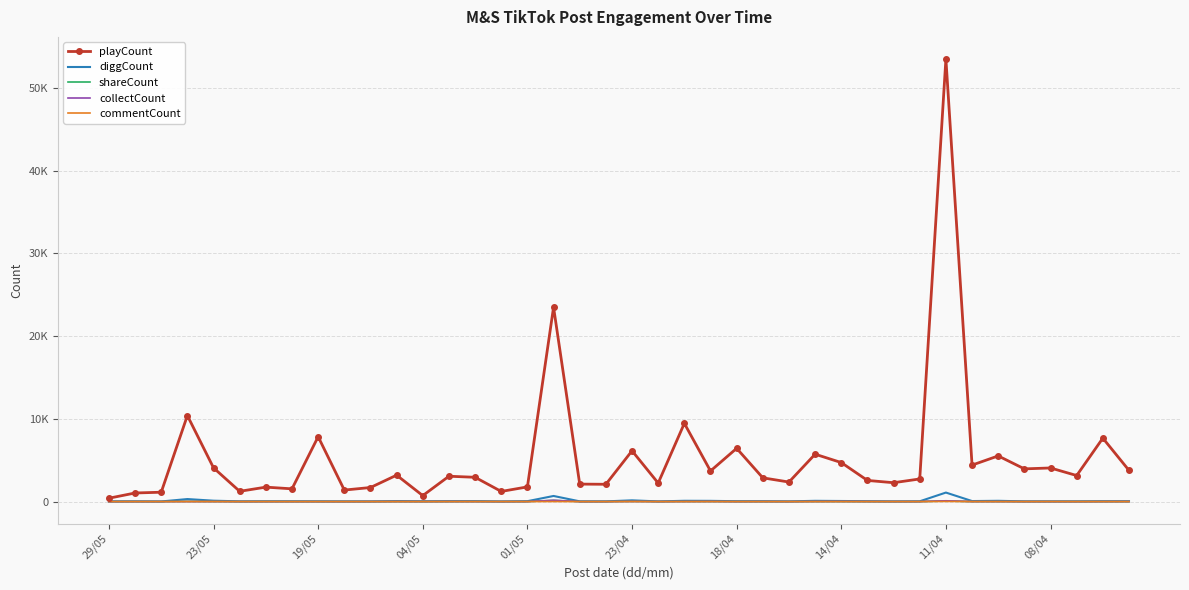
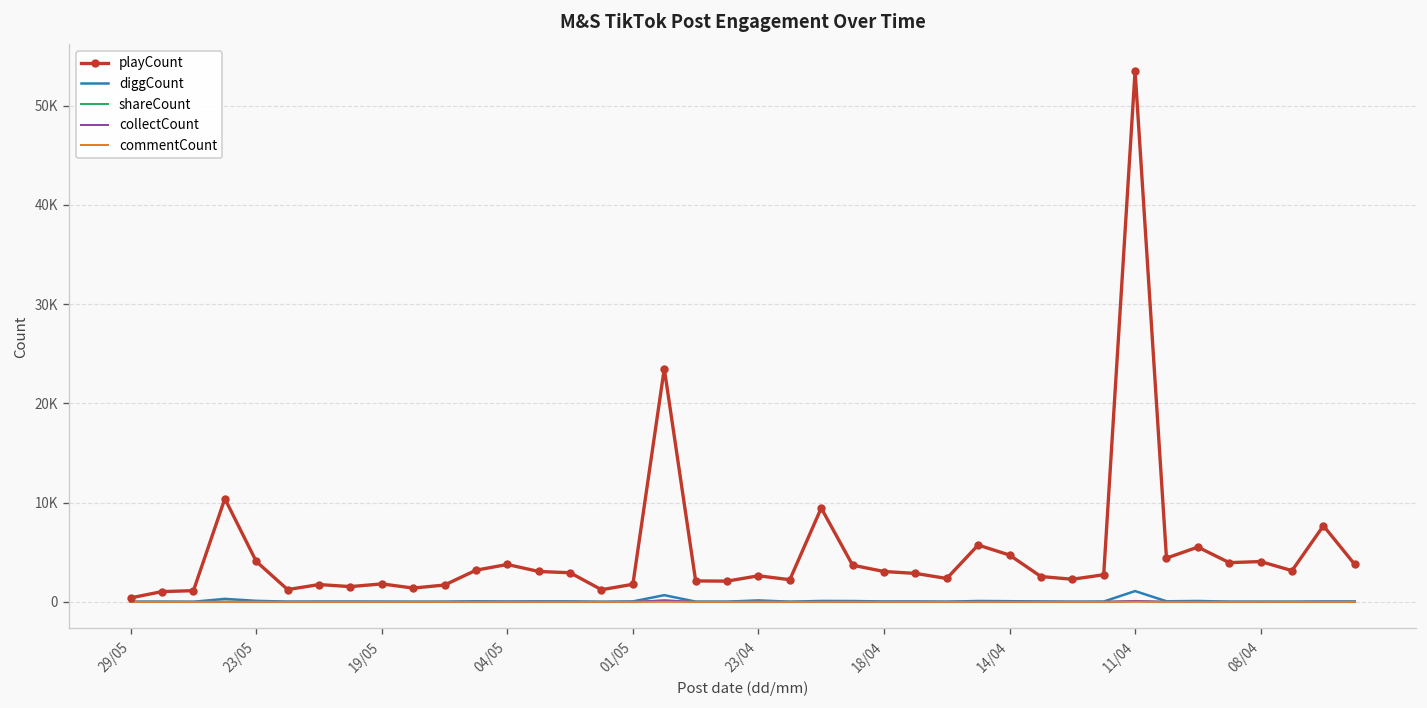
  {
    "playCount": {
      "29/05": 0,
-     "19/05": 8000,
-     "04/05": 1000,
-     "23/04": 6000,
-     "18/04": 6000
+     "19/05": 2000,
+     "04/05": 4000,
+     "23/04": 3000,
+     "18/04": 3000
    }
  }
